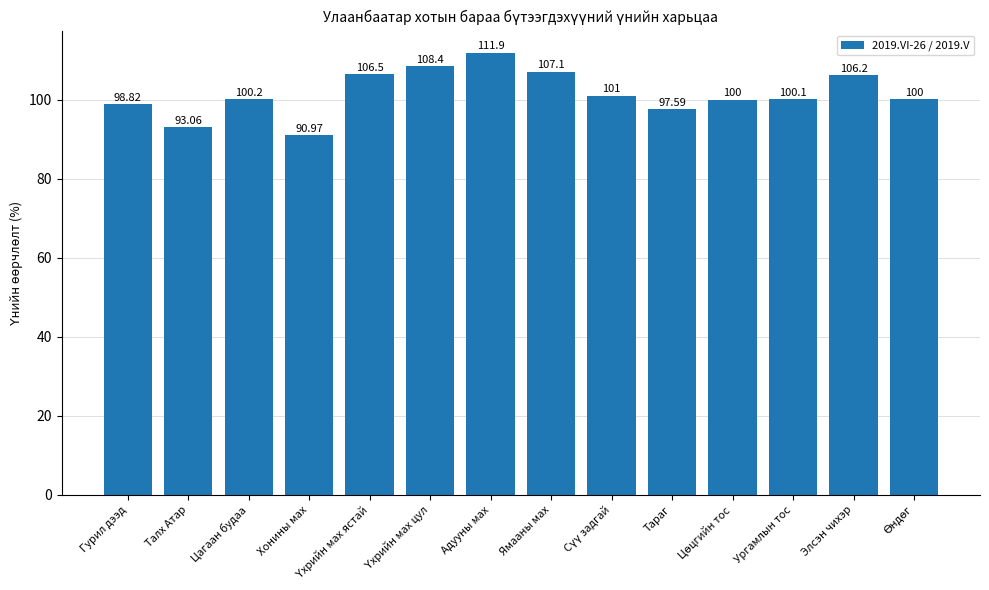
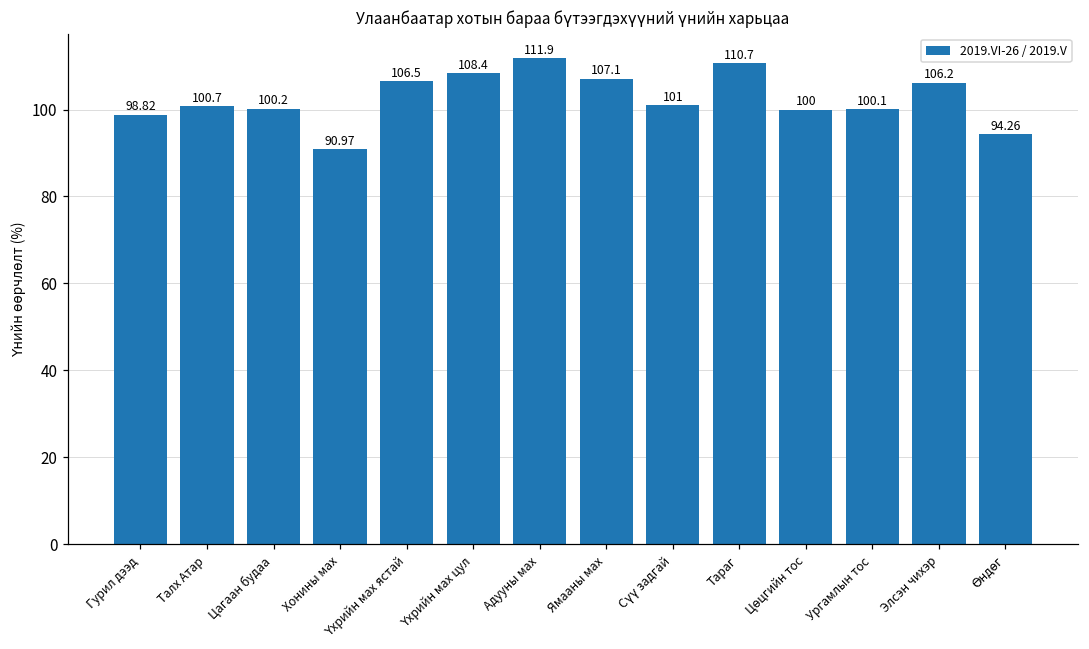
  {
    "Гурил дээд": 98.82,
-   "Талх Атар": 93.06,
+   "Талх Атар": 100.7,
    "Цагаан будаа": 100.2,
    "Хонины мах": 90.97,
    "Үхрийн мах ястай": 106.5,
    "Үхрийн мах цул": 108.4,
    "Адууны мах": 111.9,
    "Ямааны мах": 107.1,
    "Сүү задгай": 101,
-   "Тараг": 97.59,
+   "Тараг": 110.7,
    "Цөцгийн тос": 100,
    "Ургамлын тос": 100.1,
    "Элсэн чихэр": 106.2,
-   "Өндөг": 100
+   "Өндөг": 94.26
  }
